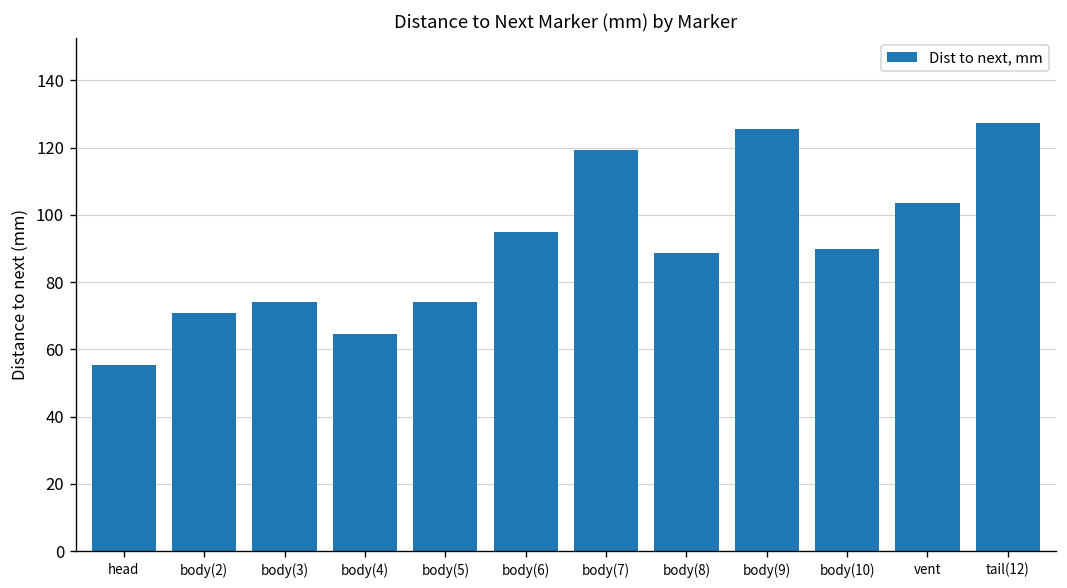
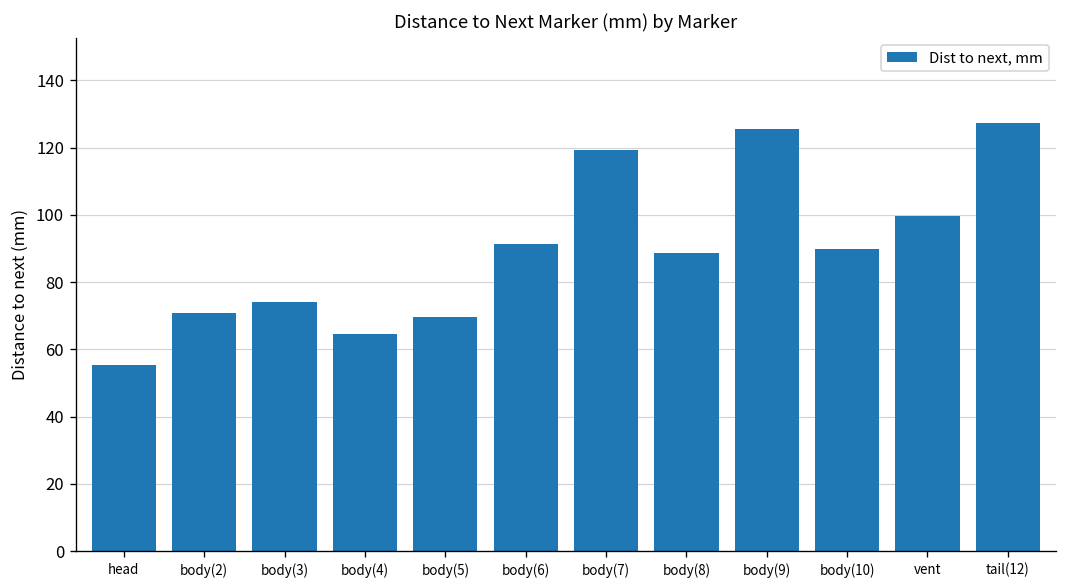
  {
    "head": 55,
    "body(2)": 71,
    "body(3)": 74,
    "body(4)": 65,
-   "body(5)": 74,
-   "body(6)": 95,
+   "body(5)": 70,
+   "body(6)": 91,
    "body(7)": 119,
    "body(8)": 89,
    "body(9)": 125,
    "body(10)": 90,
-   "vent": 103,
+   "vent": 100,
    "tail(12)": 127
  }
